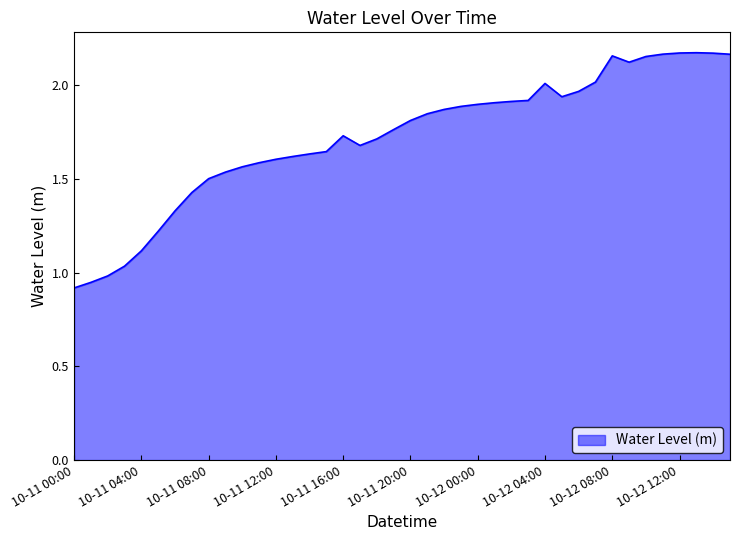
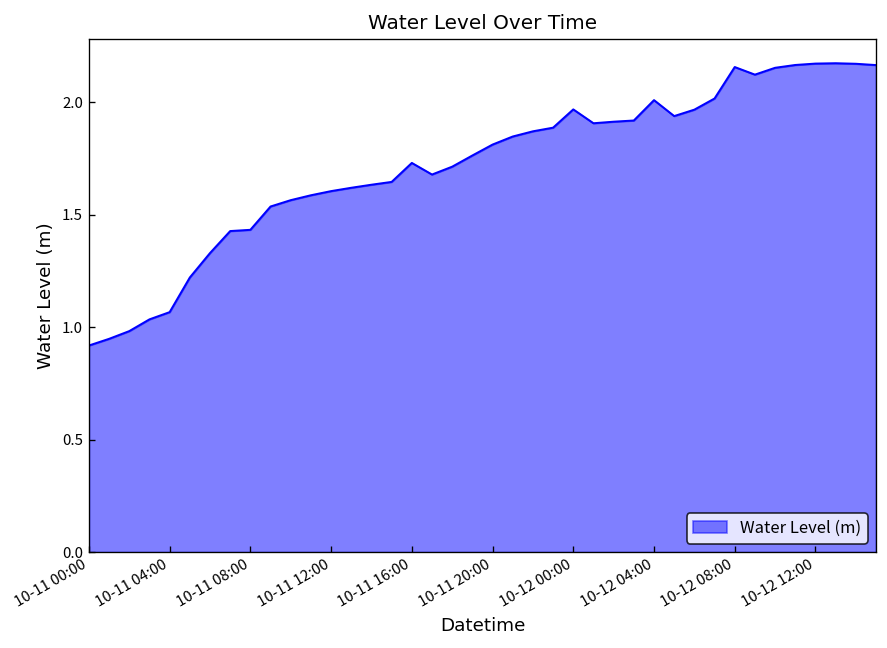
  {
    "10-11 00:00": 0.92,
-   "10-11 04:00": 1.12,
-   "10-11 08:00": 1.50,
+   "10-11 04:00": 1.07,
+   "10-11 08:00": 1.43,
    "10-11 12:00": 1.60,
    "10-11 16:00": 1.73,
    "10-11 20:00": 1.81,
-   "10-12 00:00": 1.90,
+   "10-12 00:00": 1.97,
    "10-12 04:00": 2.01,
    "10-12 08:00": 2.16,
    "10-12 12:00": 2.17
  }
